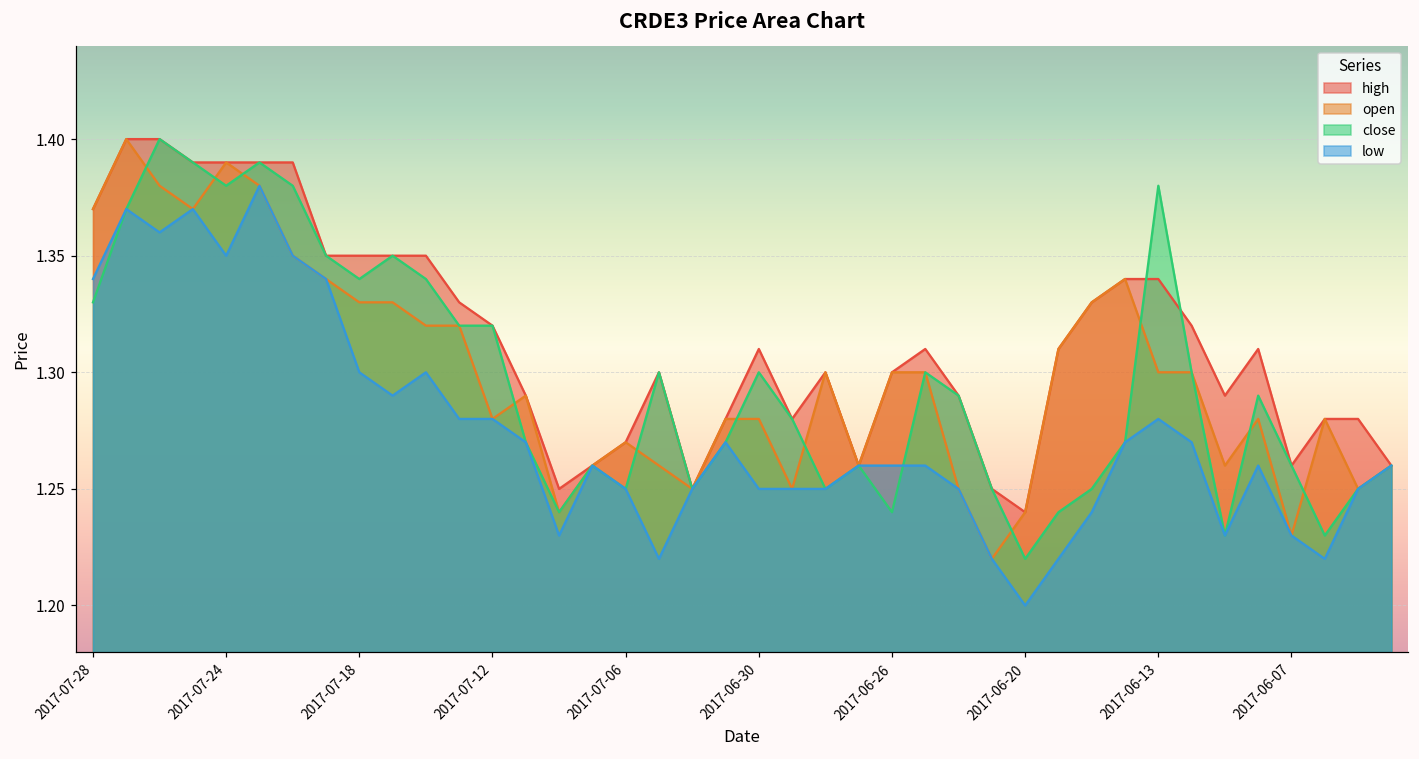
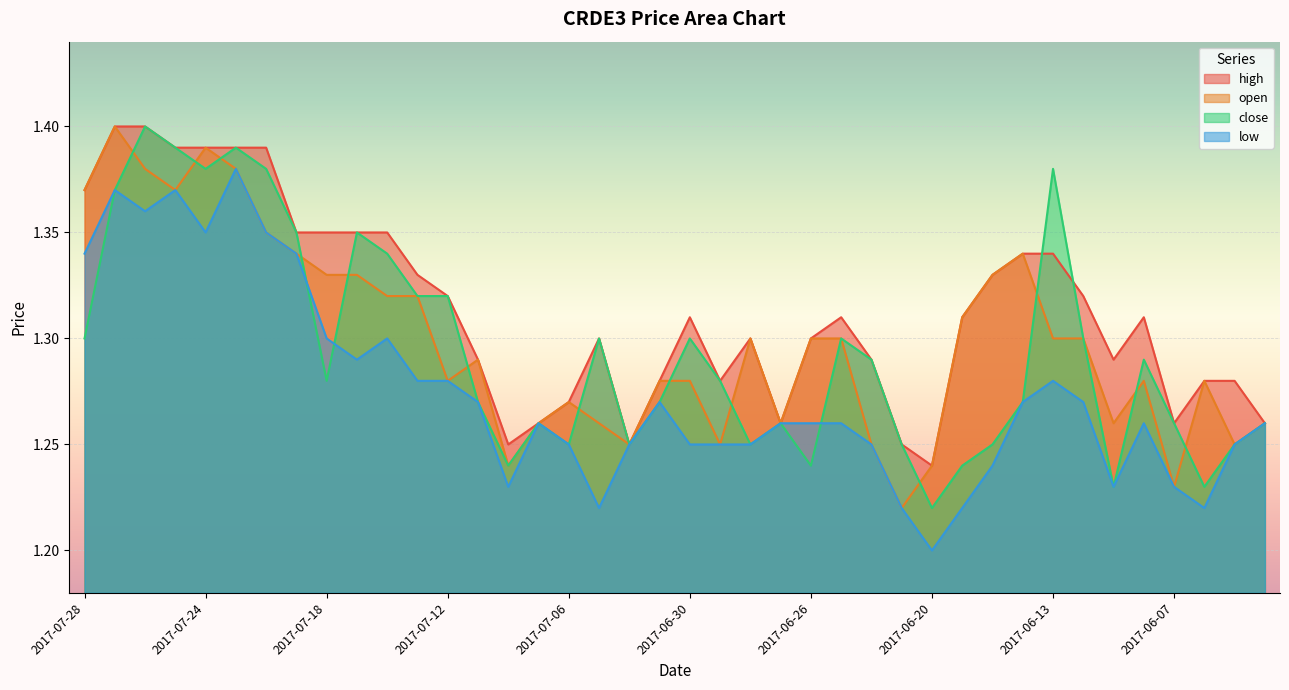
  {
    "close": {
-     "2017-07-28": 1.33,
+     "2017-07-28": 1.30,
      "2017-07-24": 1.38,
-     "2017-07-18": 1.34,
+     "2017-07-18": 1.28,
      "2017-06-30": 1.30,
      "2017-06-26": 1.24,
      "2017-06-20": 1.22,
      "2017-06-13": 1.38
    },
    "low": {
      "2017-07-28": 1.34,
      "2017-07-24": 1.35,
      "2017-07-18": 1.30,
      "2017-06-30": 1.25,
      "2017-06-26": 1.26,
      "2017-06-20": 1.20,
      "2017-06-13": 1.28
    }
  }
